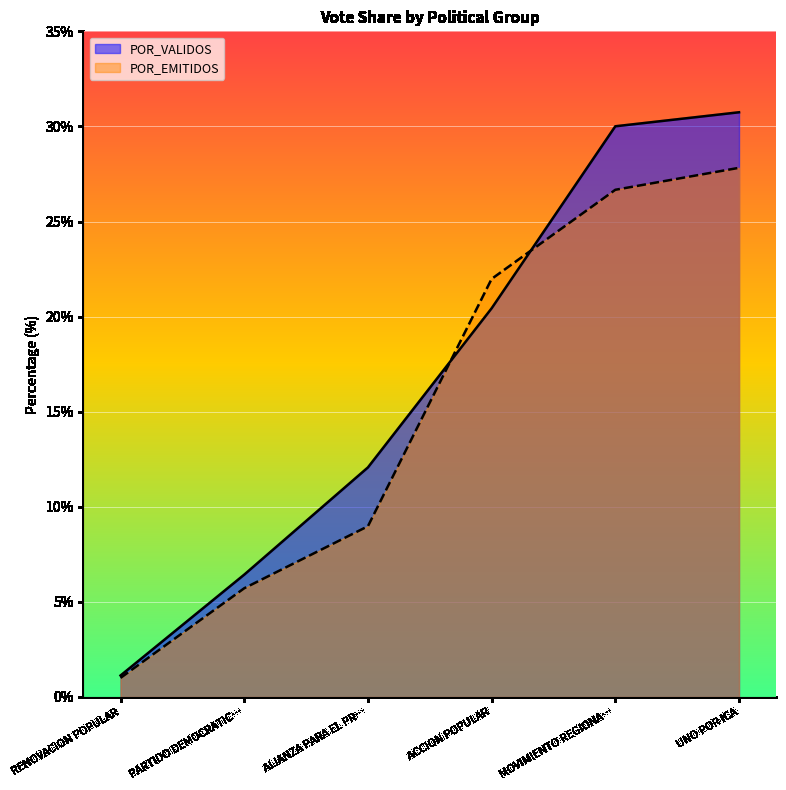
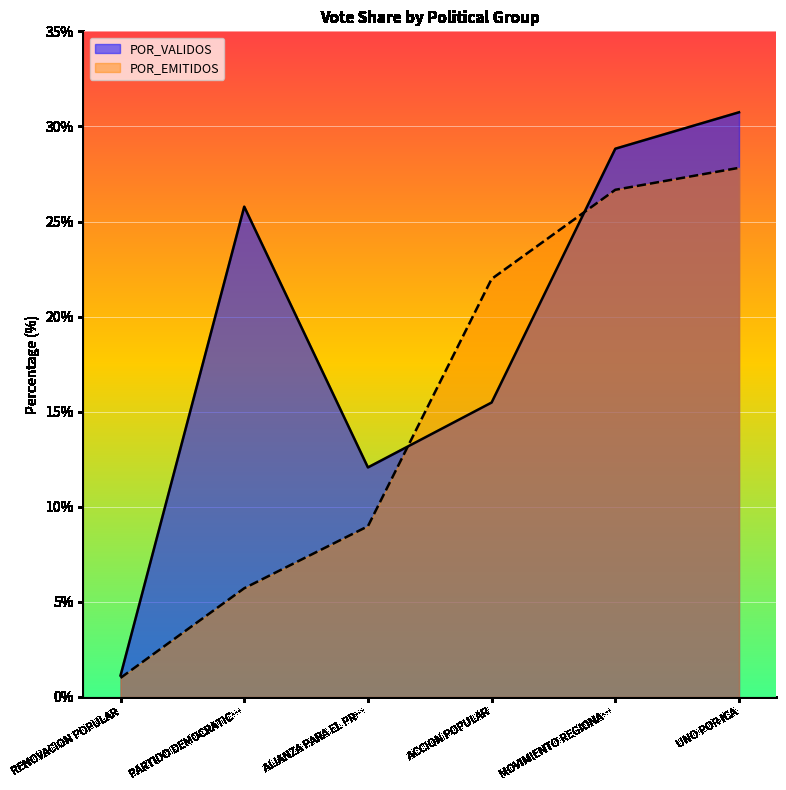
  {
    "POR_VALIDOS": {
-     "PARTIDO DEMOCRATIC…": "6.4%",
+     "PARTIDO DEMOCRATIC…": "25.8%",
      "ALIANZA PARA EL PR…": "12.1%",
-     "ACCION POPULAR": "20.4%",
-     "MOVIMIENTO REGIONA…": "30.0%",
+     "ACCION POPULAR": "15.5%",
+     "MOVIMIENTO REGIONA…": "28.8%",
      "UNO POR ICA": "30.7%"
    },
    "POR_EMITIDOS": {
      "PARTIDO DEMOCRATIC…": "5.7%",
      "ALIANZA PARA EL PR…": "9.0%",
      "ACCION POPULAR": "22.0%",
      "MOVIMIENTO REGIONA…": "26.7%",
      "UNO POR ICA": "27.8%"
    }
  }
